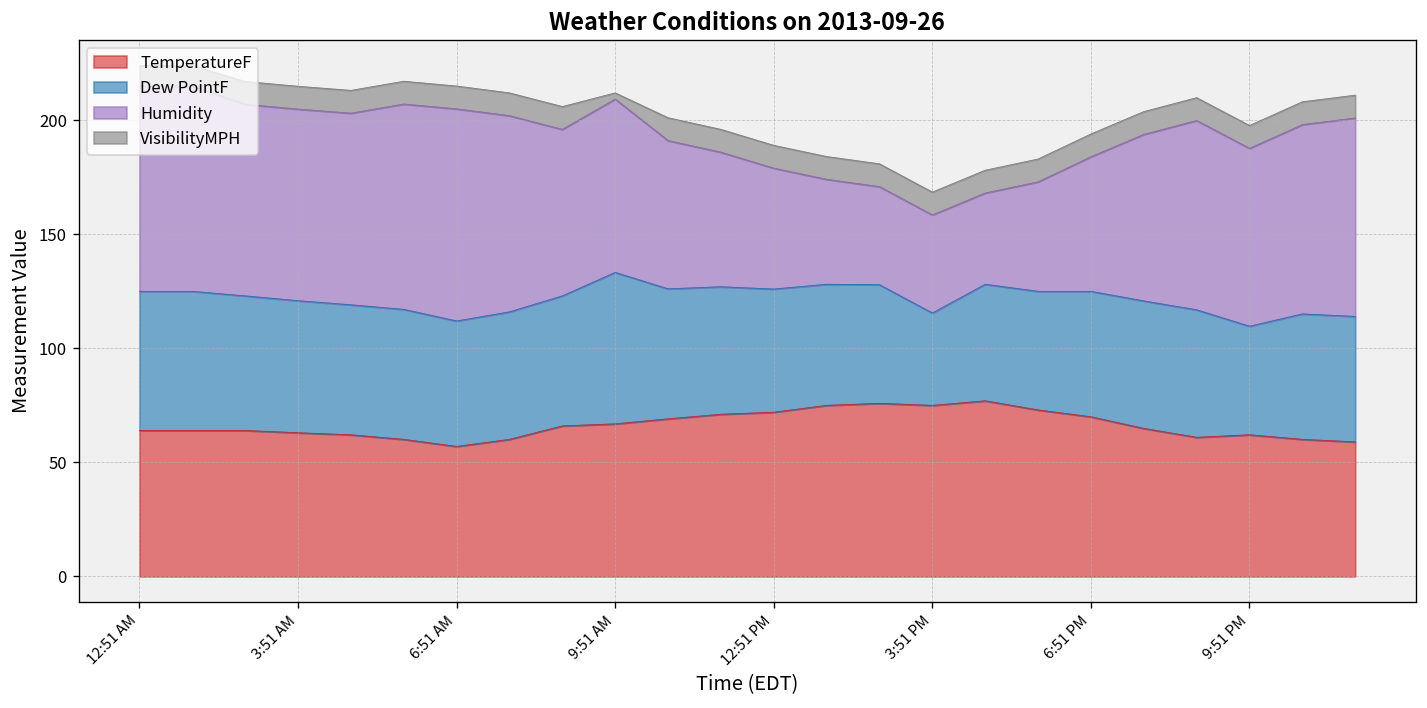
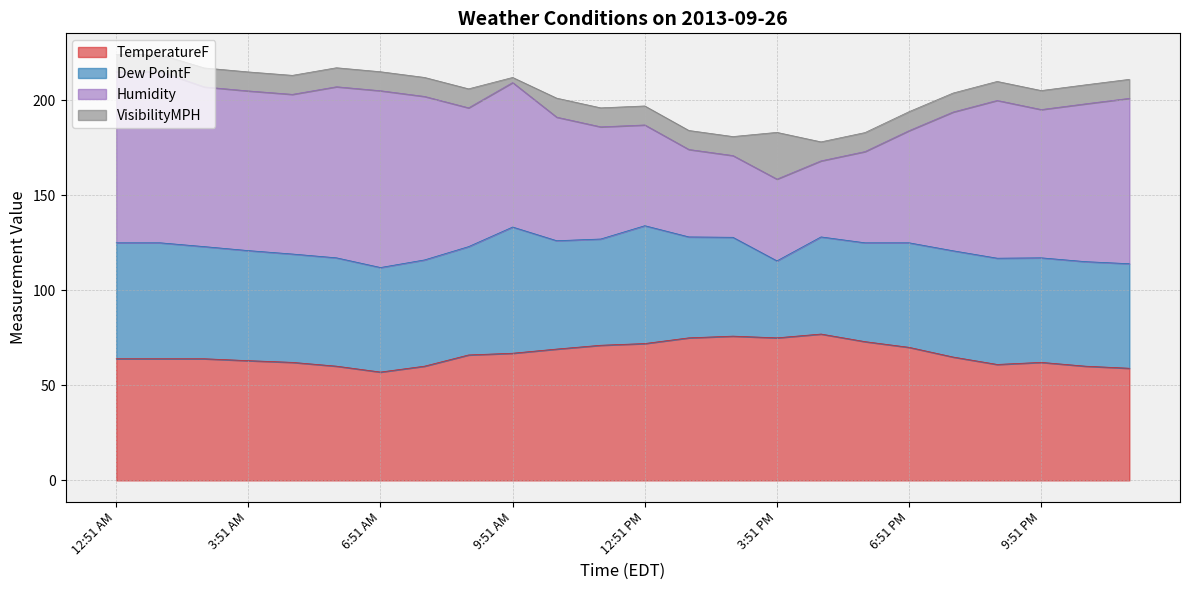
  {
    "TemperatureF": {
      "12:51 AM": 64,
      "3:51 AM": 63,
      "6:51 AM": 57,
      "9:51 AM": 67,
      "12:51 PM": 72,
      "3:51 PM": 75,
      "6:51 PM": 70,
      "9:51 PM": 62
    },
    "Dew PointF": {
      "12:51 AM": 61,
      "3:51 AM": 58,
      "6:51 AM": 55,
      "9:51 AM": 66,
-     "12:51 PM": 54,
+     "12:51 PM": 62,
      "3:51 PM": 41,
      "6:51 PM": 55,
-     "9:51 PM": 48
+     "9:51 PM": 55
    },
    "Humidity": {
      "3:51 AM": 84,
      "6:51 AM": 93,
      "9:51 AM": 76,
      "12:51 PM": 53,
      "3:51 PM": 43,
      "6:51 PM": 59,
      "9:51 PM": 78
    },
    "VisibilityMPH": {
      "3:51 AM": 10,
      "6:51 AM": 10,
      "9:51 AM": 3,
      "12:51 PM": 10,
-     "3:51 PM": 10,
+     "3:51 PM": 25,
      "6:51 PM": 10,
      "9:51 PM": 10
    }
  }
